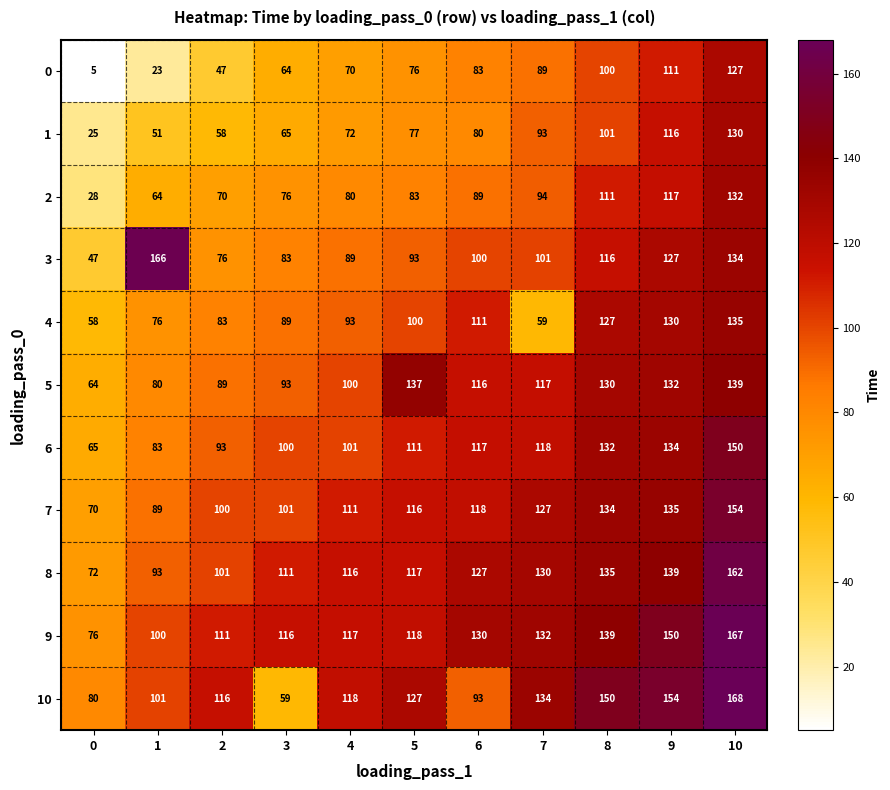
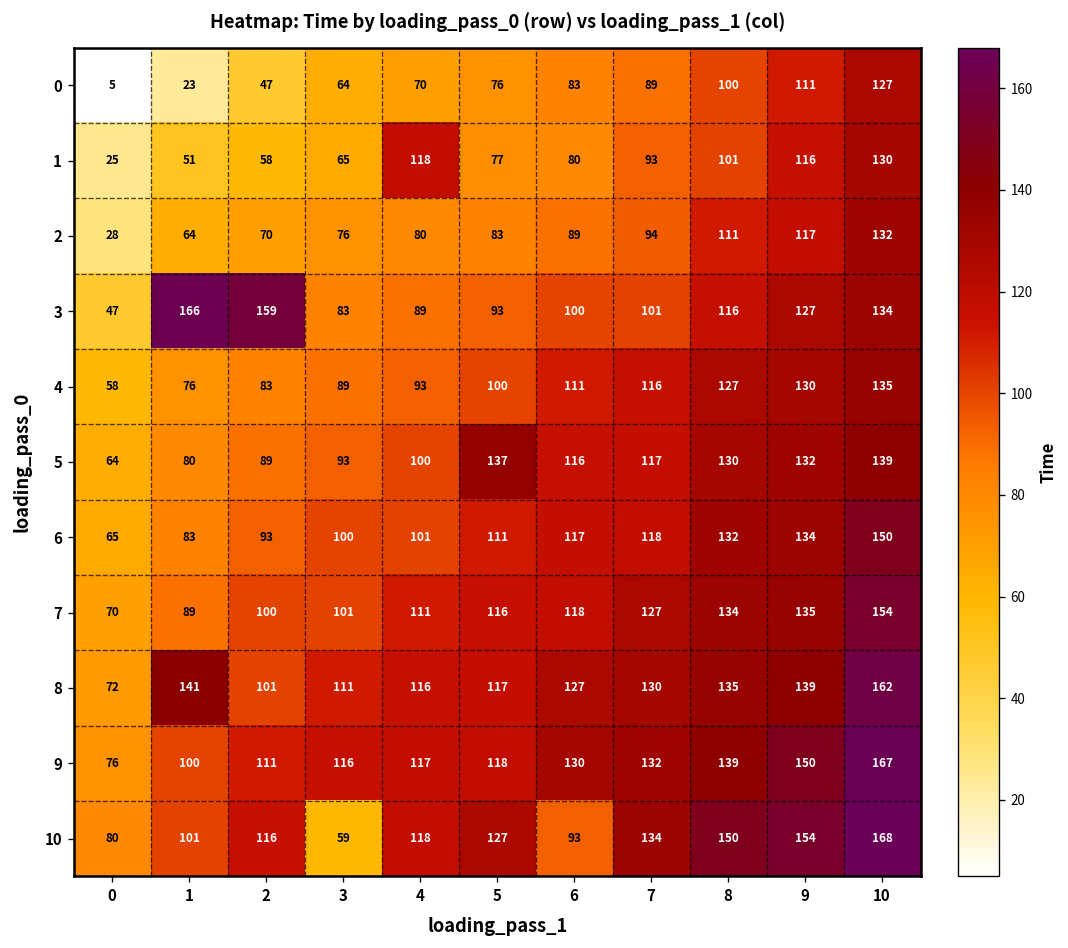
  {
    "0": {
      "0": 5,
      "1": 23,
      "2": 47,
      "3": 64,
      "4": 70,
      "5": 76,
      "6": 83,
      "7": 89,
      "8": 100,
      "9": 111,
      "10": 127
    },
    "1": {
      "0": 25,
      "1": 51,
      "2": 58,
      "3": 65,
-     "4": 72,
+     "4": 118,
      "5": 77,
      "6": 80,
      "7": 93,
      "8": 101,
      "9": 116,
      "10": 130
    },
    "2": {
      "0": 28,
      "1": 64,
      "2": 70,
      "3": 76,
      "4": 80,
      "5": 83,
      "6": 89,
      "7": 94,
      "8": 111,
      "9": 117,
      "10": 132
    },
    "3": {
      "0": 47,
      "1": 166,
-     "2": 76,
+     "2": 159,
      "3": 83,
      "4": 89,
      "5": 93,
      "6": 100,
      "7": 101,
      "8": 116,
      "9": 127,
      "10": 134
    },
    "4": {
      "0": 58,
      "1": 76,
      "2": 83,
      "3": 89,
      "4": 93,
      "5": 100,
      "6": 111,
-     "7": 59,
+     "7": 116,
      "8": 127,
      "9": 130,
      "10": 135
    },
    "5": {
      "0": 64,
      "1": 80,
      "2": 89,
      "3": 93,
      "4": 100,
      "5": 137,
      "6": 116,
      "7": 117,
      "8": 130,
      "9": 132,
      "10": 139
    },
    "6": {
      "0": 65,
      "1": 83,
      "2": 93,
      "3": 100,
      "4": 101,
      "5": 111,
      "6": 117,
      "7": 118,
      "8": 132,
      "9": 134,
      "10": 150
    },
    "7": {
      "0": 70,
      "1": 89,
      "2": 100,
      "3": 101,
      "4": 111,
      "5": 116,
      "6": 118,
      "7": 127,
      "8": 134,
      "9": 135,
      "10": 154
    },
    "8": {
      "0": 72,
-     "1": 93,
+     "1": 141,
      "2": 101,
      "3": 111,
      "4": 116,
      "5": 117,
      "6": 127,
      "7": 130,
      "8": 135,
      "9": 139,
      "10": 162
    },
    "9": {
      "0": 76,
      "1": 100,
      "2": 111,
      "3": 116,
      "4": 117,
      "5": 118,
      "6": 130,
      "7": 132,
      "8": 139,
      "9": 150,
      "10": 167
    },
    "10": {
      "0": 80,
      "1": 101,
      "2": 116,
      "3": 59,
      "4": 118,
      "5": 127,
      "6": 93,
      "7": 134,
      "8": 150,
      "9": 154,
      "10": 168
    }
  }
